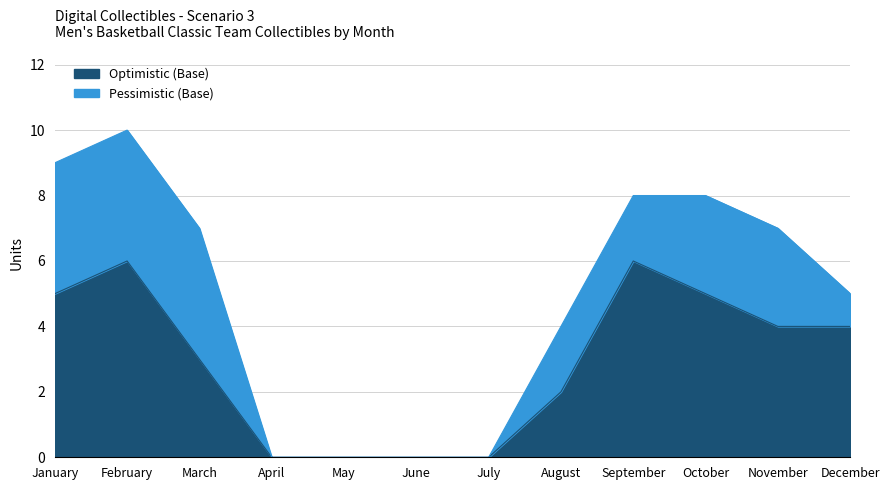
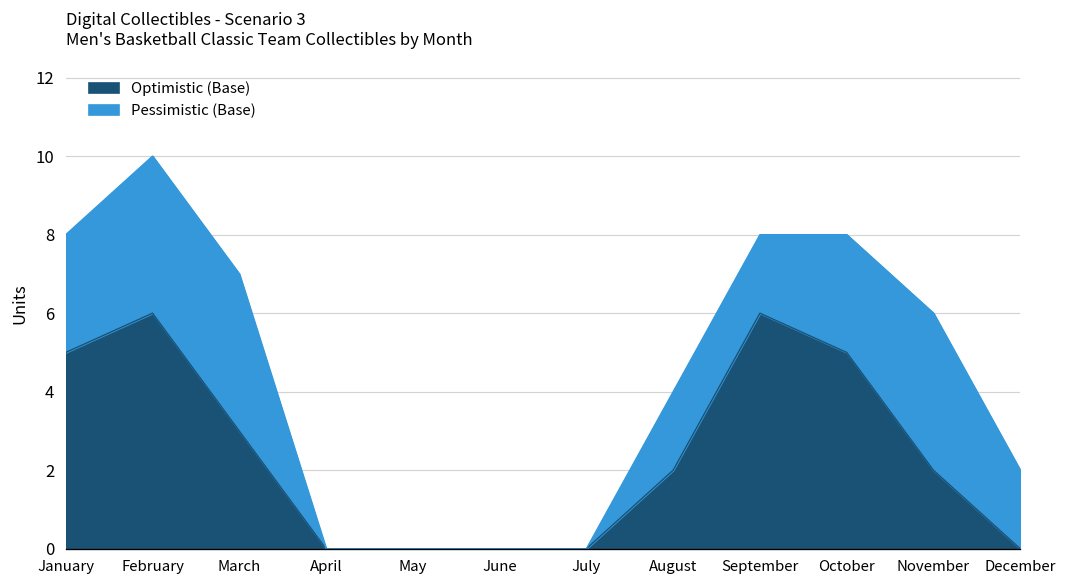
  {
    "Optimistic (Base)": {
      "January": 5,
      "February": 6,
      "March": 3,
      "August": 2,
      "September": 6,
      "October": 5,
-     "November": 4,
-     "December": 4
+     "November": 2,
+     "December": 0
    },
    "Pessimistic (Base)": {
-     "January": 4,
+     "January": 3,
      "February": 4,
      "March": 4,
      "August": 2,
      "September": 2,
      "October": 3,
-     "November": 3,
-     "December": 1
+     "November": 4,
+     "December": 2
    }
  }
